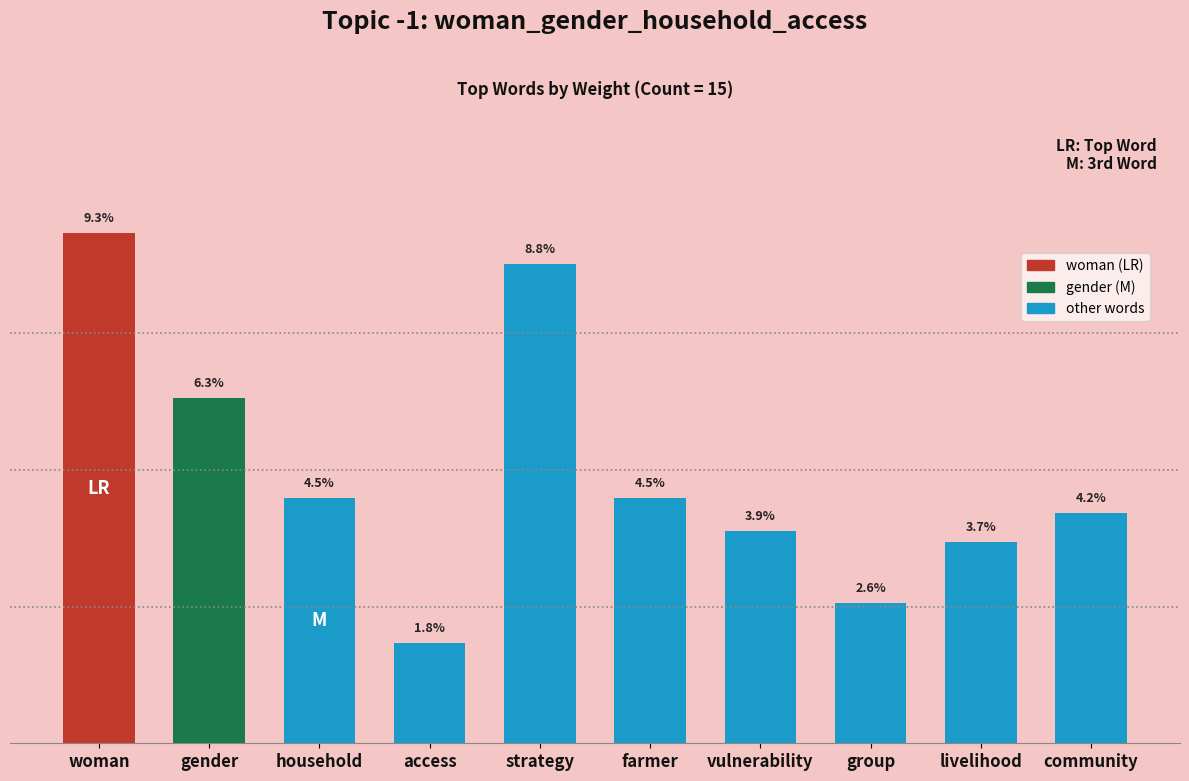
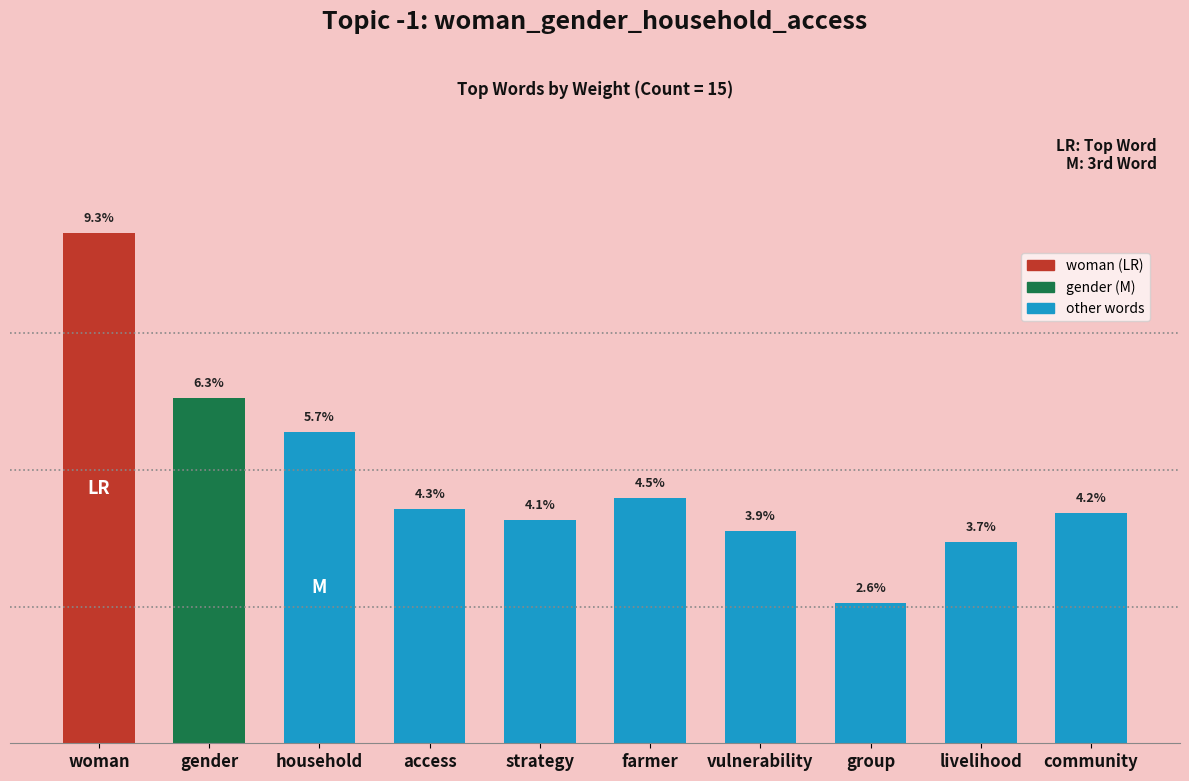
  {
    "woman": "9.3%",
    "gender": "6.3%",
-   "household": "4.5%",
-   "access": "1.8%",
-   "strategy": "8.8%",
+   "household": "5.7%",
+   "access": "4.3%",
+   "strategy": "4.1%",
    "farmer": "4.5%",
    "vulnerability": "3.9%",
    "group": "2.6%",
    "livelihood": "3.7%",
    "community": "4.2%"
  }
